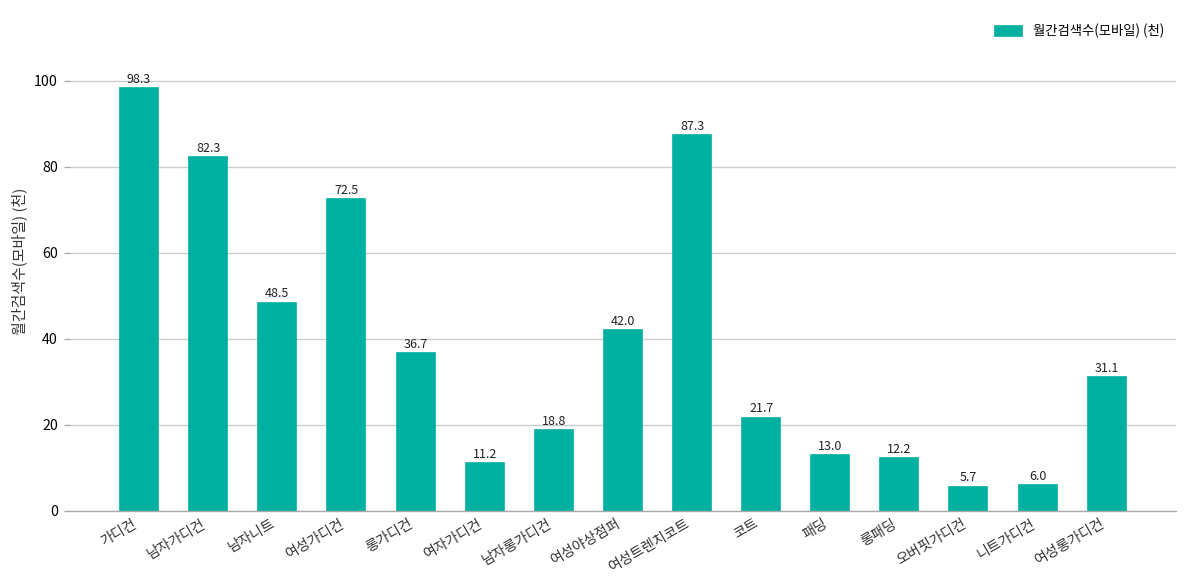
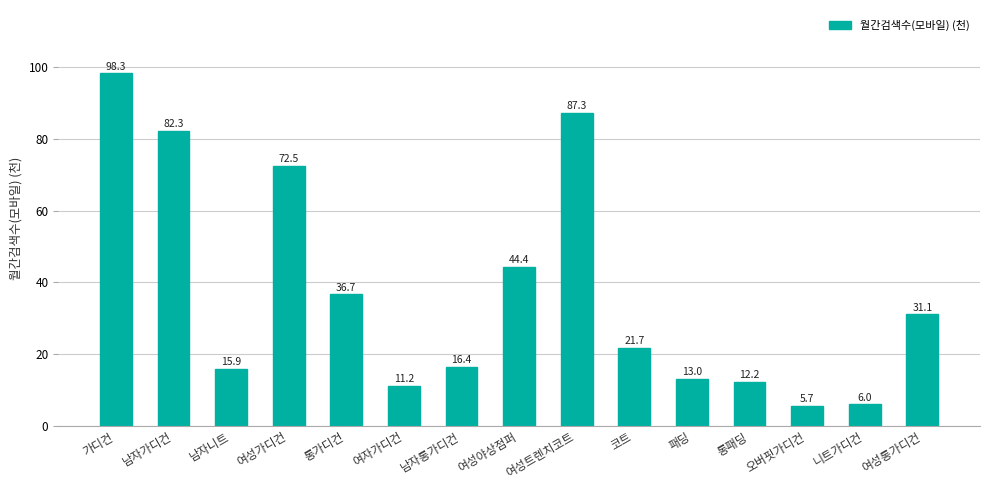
  {
    "가디건": 98.3,
    "남자가디건": 82.3,
-   "남자니트": 48.5,
+   "남자니트": 15.9,
    "여성가디건": 72.5,
    "롱가디건": 36.7,
    "여자가디건": 11.2,
-   "남자롱가디건": 18.8,
-   "여성야상점퍼": 42.0,
+   "남자롱가디건": 16.4,
+   "여성야상점퍼": 44.4,
    "여성트렌치코트": 87.3,
    "코트": 21.7,
    "패딩": 13.0,
    "롱패딩": 12.2,
    "오버핏가디건": 5.7,
    "니트가디건": 6.0,
    "여성롱가디건": 31.1
  }
